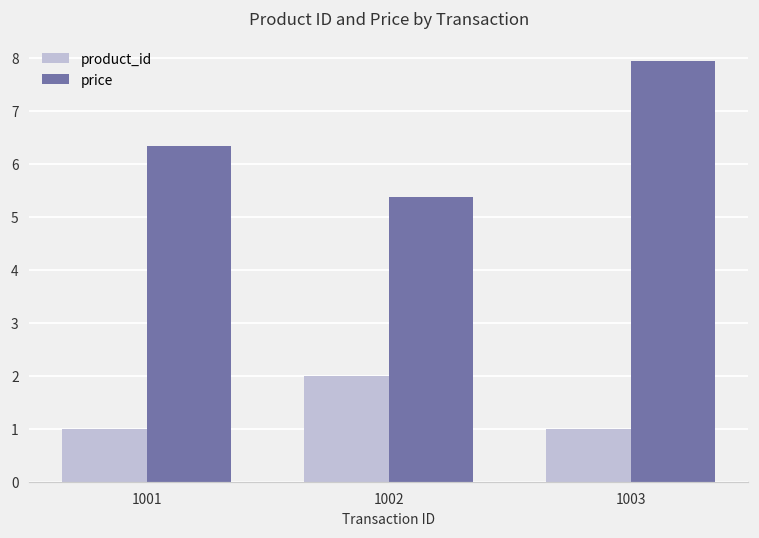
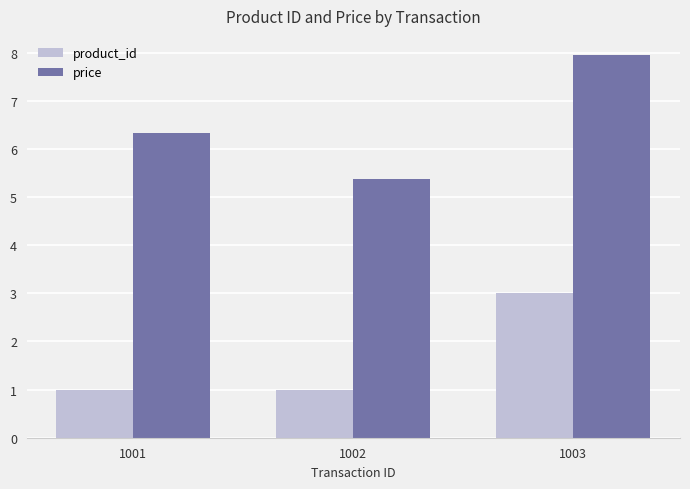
  {
    "product_id": {
      "1001": 1,
-     "1002": 2,
-     "1003": 1
+     "1002": 1,
+     "1003": 3
    },
    "price": {
      "1001": 6.3,
      "1002": 5.4,
      "1003": 8
    }
  }
